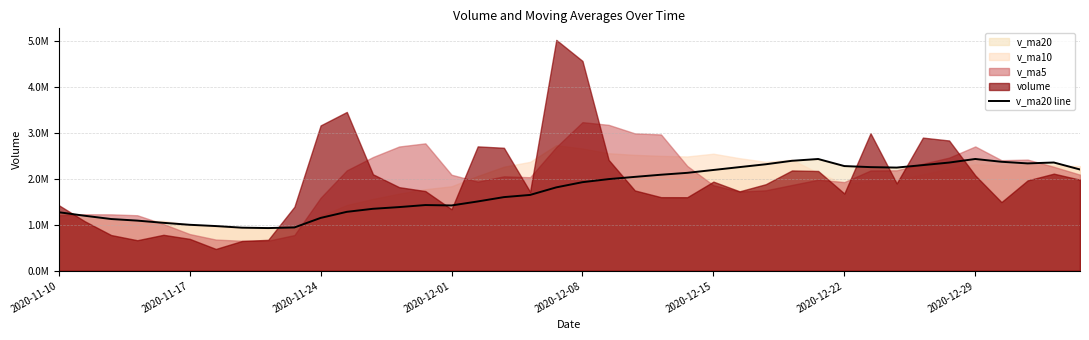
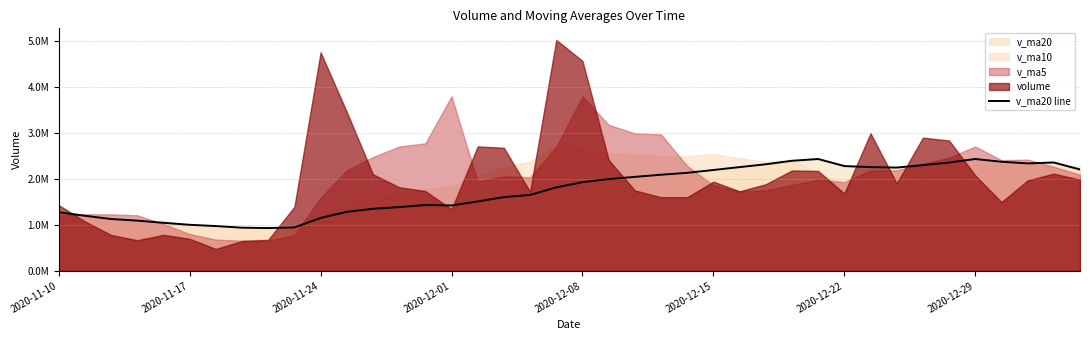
  {
    "v_ma5": {
      "2020-11-10": 1200000,
      "2020-11-17": 800000,
      "2020-11-24": 1600000,
-     "2020-12-01": 2100000,
-     "2020-12-08": 3200000,
+     "2020-12-01": 3800000,
+     "2020-12-08": 3800000,
      "2020-12-15": 1900000,
      "2020-12-29": 2700000
    },
    "volume": {
      "2020-11-10": 1400000,
      "2020-11-17": 700000,
-     "2020-11-24": 3200000,
+     "2020-11-24": 4800000,
      "2020-12-01": 1300000,
      "2020-12-08": 4600000,
      "2020-12-15": 1900000,
      "2020-12-22": 1700000,
      "2020-12-29": 2100000
    }
  }
